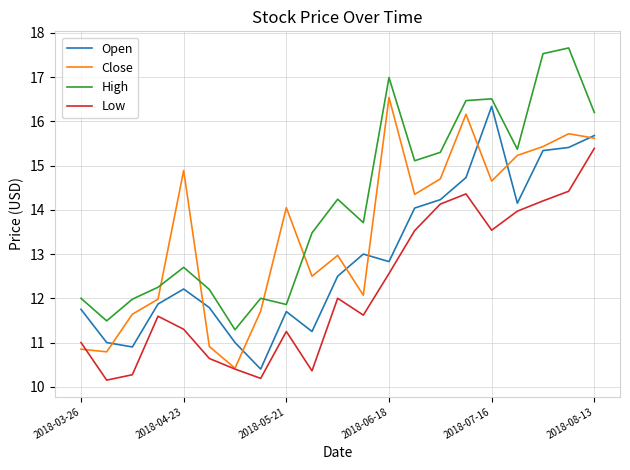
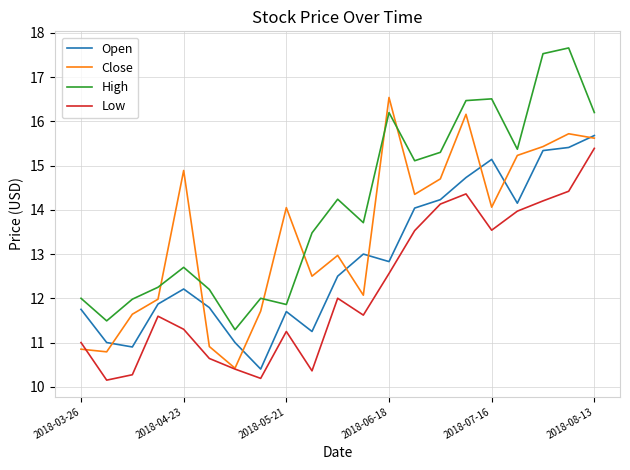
  {
    "Open": {
      "2018-03-26": 11.8,
      "2018-04-23": 12.2,
      "2018-05-21": 11.7,
      "2018-06-18": 12.8,
-     "2018-07-16": 16.3,
+     "2018-07-16": 15.1,
      "2018-08-13": 15.7
    },
    "Close": {
      "2018-03-26": 10.9,
      "2018-04-23": 14.9,
      "2018-05-21": 14.1,
      "2018-06-18": 16.5,
-     "2018-07-16": 14.7,
+     "2018-07-16": 14.1,
      "2018-08-13": 15.6
    },
    "High": {
      "2018-03-26": 12.0,
      "2018-04-23": 12.7,
      "2018-05-21": 11.9,
-     "2018-06-18": 17.0,
+     "2018-06-18": 16.2,
      "2018-07-16": 16.5,
      "2018-08-13": 16.2
    },
    "Low": {
      "2018-03-26": 11.0,
      "2018-04-23": 11.3,
      "2018-05-21": 11.3,
      "2018-06-18": 12.6,
      "2018-07-16": 13.5,
      "2018-08-13": 15.4
    }
  }
